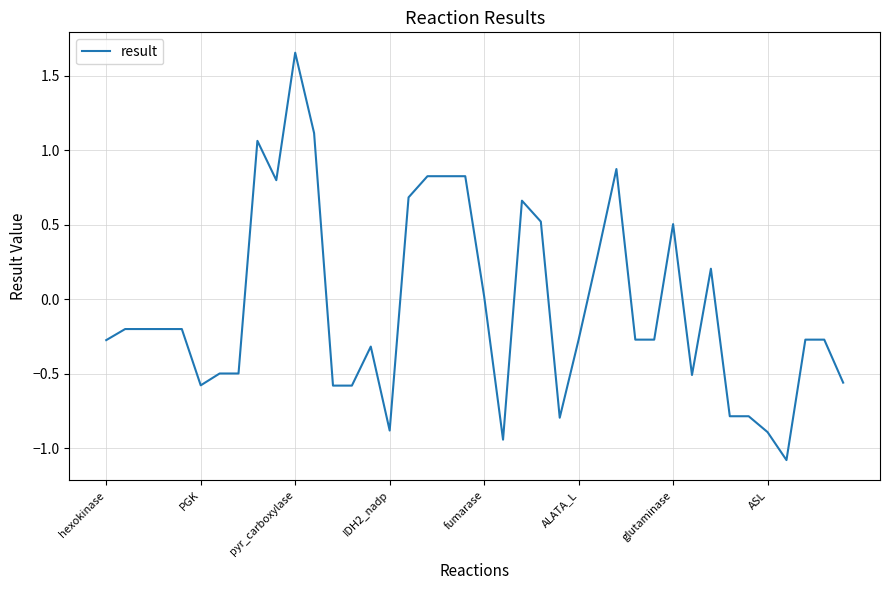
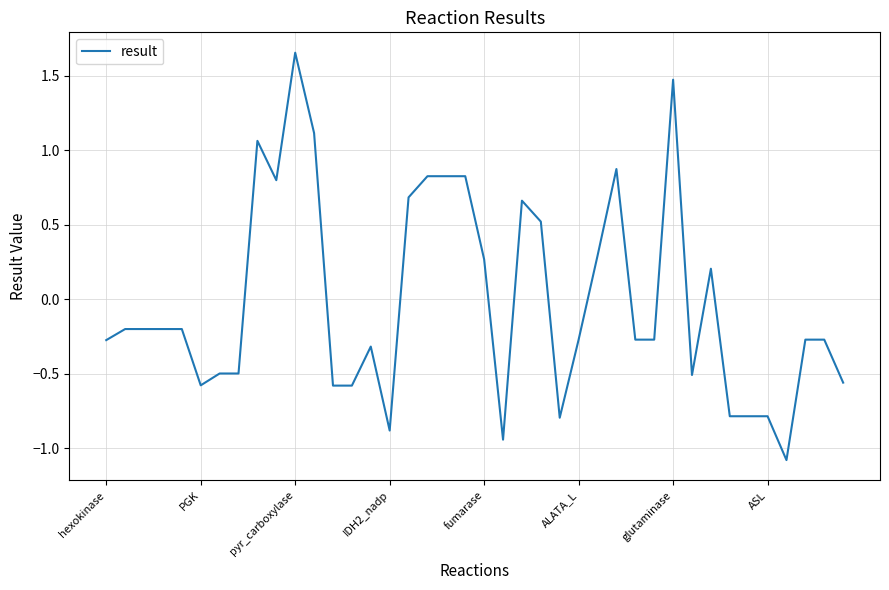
  {
    "hexokinase": -0.27,
    "PGK": -0.58,
    "pyr_carboxylase": 1.65,
    "IDH2_nadp": -0.88,
-   "fumarase": 0.02,
+   "fumarase": 0.27,
    "ALATA_L": -0.27,
-   "glutaminase": 0.50,
-   "ASL": -0.89
+   "glutaminase": 1.47,
+   "ASL": -0.78
  }
